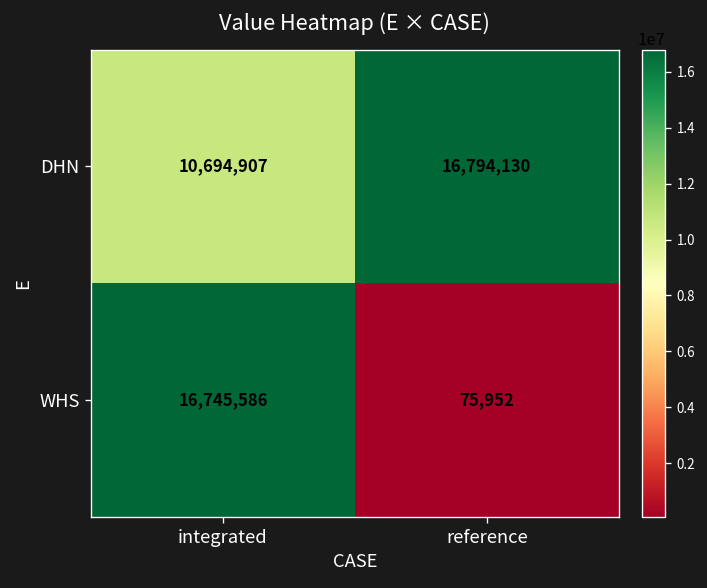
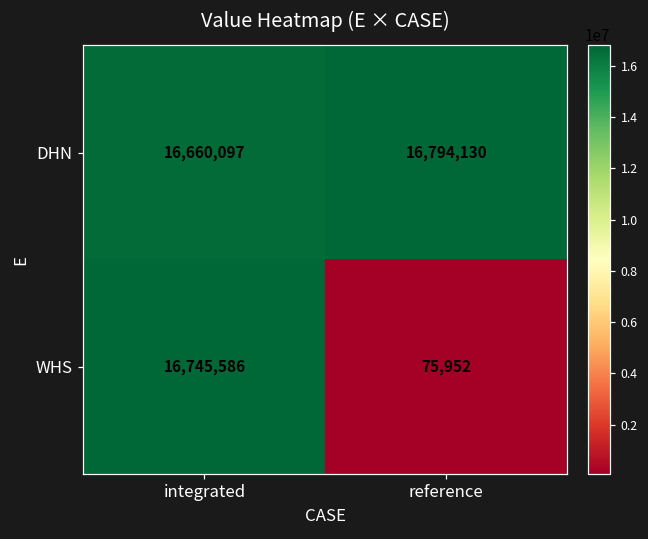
  {
    "DHN": {
-     "integrated": "10,694,907",
+     "integrated": "16,660,097",
      "reference": "16,794,130"
    },
    "WHS": {
      "integrated": "16,745,586",
      "reference": "75,952"
    }
  }
